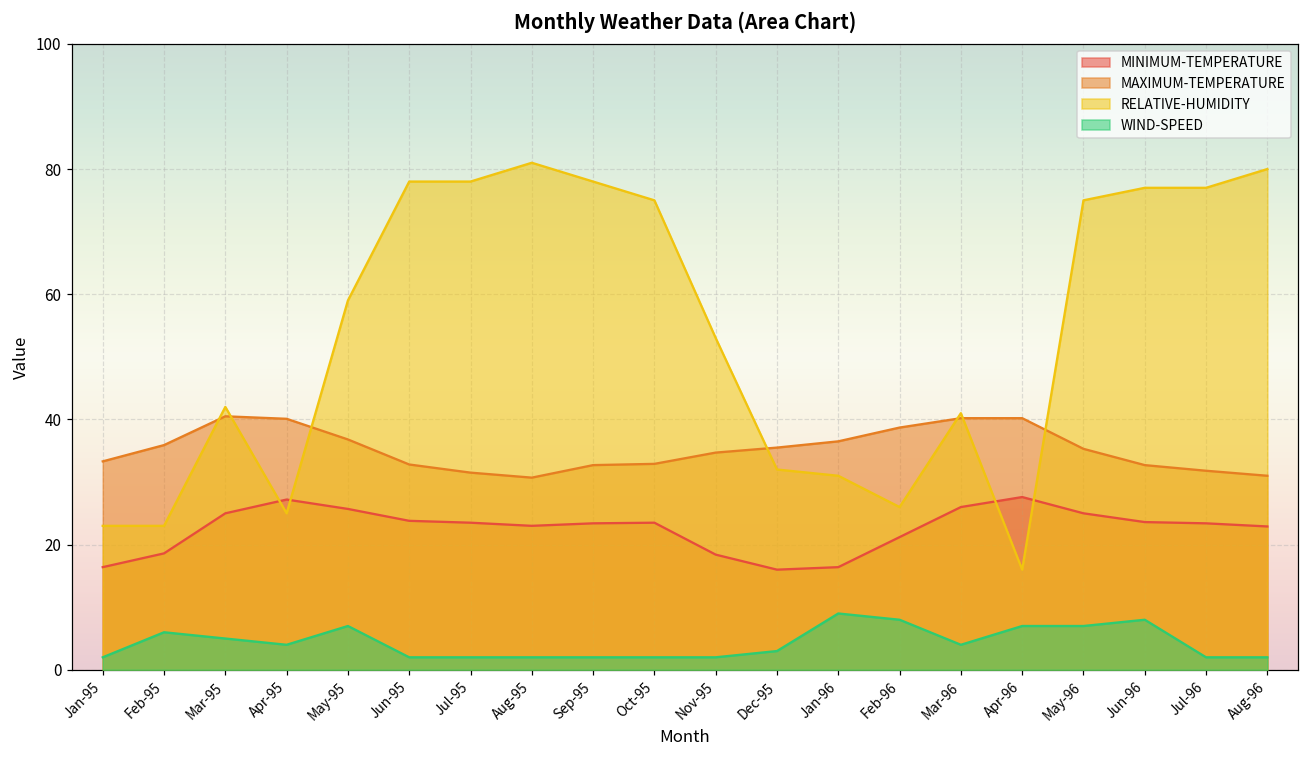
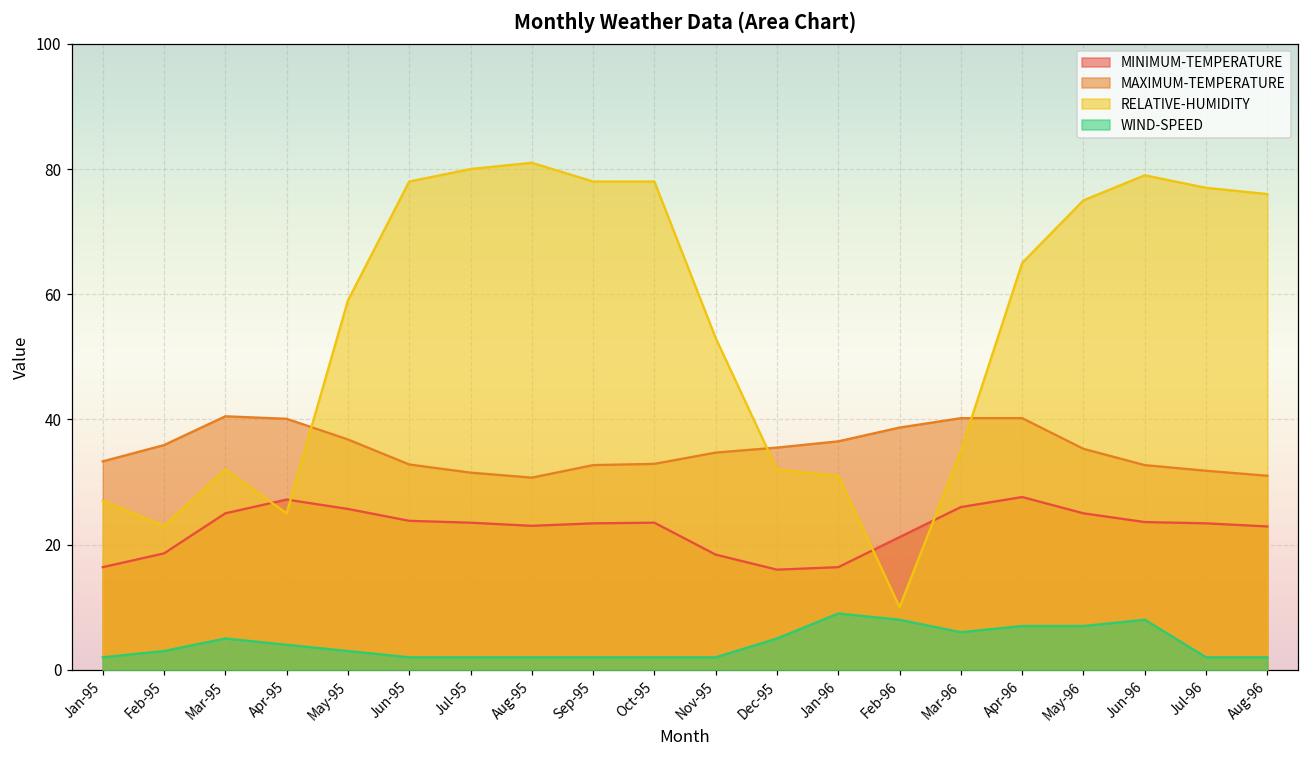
  {
    "RELATIVE-HUMIDITY": {
-     "Jan-95": 23,
+     "Jan-95": 27,
      "Feb-95": 23,
-     "Mar-95": 42,
+     "Mar-95": 32,
      "Apr-95": 25,
      "May-95": 59,
      "Jun-95": 78,
-     "Jul-95": 78,
+     "Jul-95": 80,
      "Aug-95": 81,
      "Sep-95": 78,
-     "Oct-95": 75,
+     "Oct-95": 78,
      "Nov-95": 53,
      "Dec-95": 32,
      "Jan-96": 31,
-     "Feb-96": 26,
-     "Mar-96": 41,
-     "Apr-96": 16,
+     "Feb-96": 10,
+     "Mar-96": 35,
+     "Apr-96": 65,
      "May-96": 75,
-     "Jun-96": 77,
+     "Jun-96": 79,
      "Jul-96": 77,
-     "Aug-96": 80
+     "Aug-96": 76
    },
    "WIND-SPEED": {
      "Jan-95": 2,
-     "Feb-95": 6,
+     "Feb-95": 3,
      "Mar-95": 5,
      "Apr-95": 4,
-     "May-95": 7,
+     "May-95": 3,
      "Jun-95": 2,
      "Jul-95": 2,
      "Aug-95": 2,
      "Sep-95": 2,
      "Oct-95": 2,
      "Nov-95": 2,
-     "Dec-95": 3,
+     "Dec-95": 5,
      "Jan-96": 9,
      "Feb-96": 8,
-     "Mar-96": 4,
+     "Mar-96": 6,
      "Apr-96": 7,
      "May-96": 7,
      "Jun-96": 8,
      "Jul-96": 2,
      "Aug-96": 2
    }
  }
